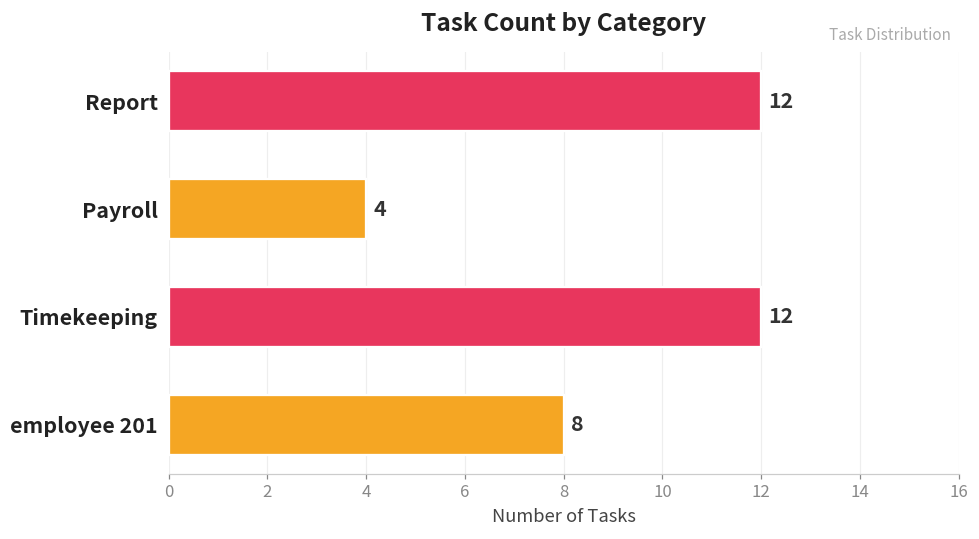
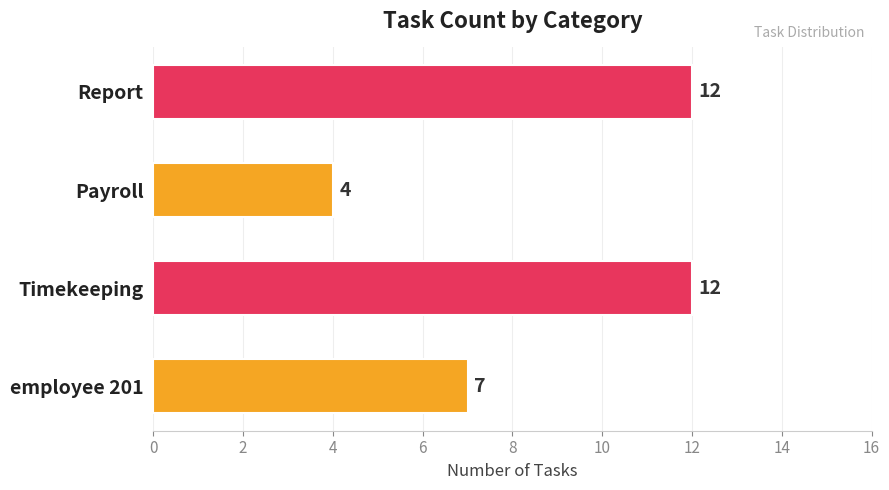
  {
    "Report": 12,
    "Payroll": 4,
    "Timekeeping": 12,
-   "employee 201": 8
+   "employee 201": 7
  }
